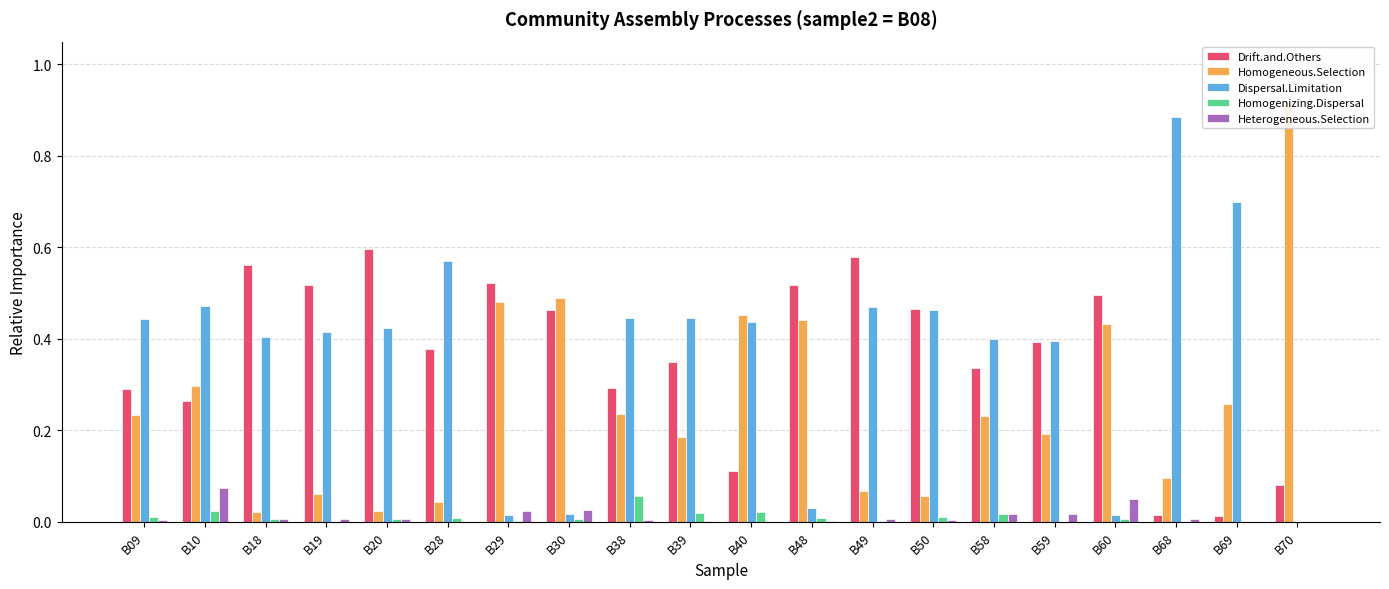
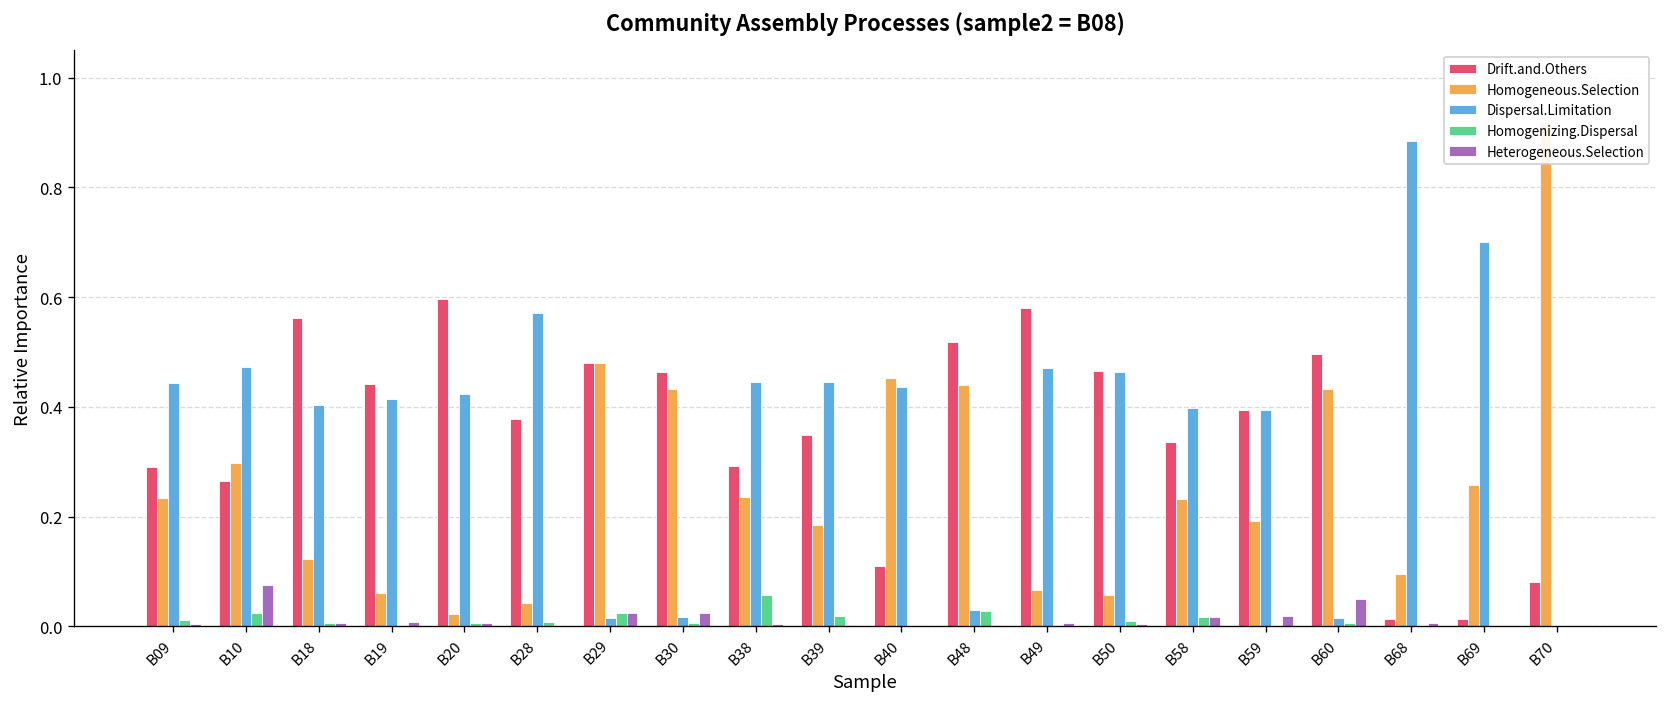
  {
    "Drift.and.Others": {
      "B09": 0.29,
      "B10": 0.26,
      "B18": 0.56,
-     "B19": 0.52,
+     "B19": 0.44,
      "B20": 0.60,
      "B28": 0.38,
-     "B29": 0.52,
+     "B29": 0.48,
      "B30": 0.46,
      "B38": 0.29,
      "B39": 0.35,
      "B40": 0.11,
      "B48": 0.52,
      "B49": 0.58,
      "B50": 0.47,
      "B58": 0.34,
      "B59": 0.39,
      "B60": 0.50,
      "B68": 0.01,
      "B69": 0.01,
      "B70": 0.08
    },
    "Homogeneous.Selection": {
      "B09": 0.23,
      "B10": 0.30,
-     "B18": 0.02,
+     "B18": 0.12,
      "B19": 0.06,
      "B20": 0.02,
      "B28": 0.04,
      "B29": 0.48,
-     "B30": 0.49,
+     "B30": 0.43,
      "B38": 0.24,
      "B39": 0.18,
      "B40": 0.45,
      "B48": 0.44,
      "B49": 0.07,
      "B50": 0.06,
      "B58": 0.23,
      "B59": 0.19,
      "B60": 0.43,
      "B68": 0.10,
      "B69": 0.26
    },
    "Dispersal.Limitation": {
      "B09": 0.44,
      "B10": 0.47,
      "B18": 0.40,
      "B19": 0.41,
      "B20": 0.42,
      "B28": 0.57,
      "B29": 0.02,
      "B30": 0.02,
      "B38": 0.45,
      "B39": 0.45,
      "B40": 0.44,
      "B48": 0.03,
      "B49": 0.47,
      "B50": 0.46,
      "B58": 0.40,
      "B59": 0.39,
      "B60": 0.02,
      "B68": 0.88,
      "B69": 0.70,
      "B70": 0.00
    },
    "Homogenizing.Dispersal": {
      "B09": 0.01,
      "B10": 0.02,
      "B18": 0.01,
      "B19": 0.00,
      "B20": 0.01,
      "B28": 0.01,
-     "B29": 0.00,
+     "B29": 0.02,
      "B30": 0.01,
      "B38": 0.06,
      "B39": 0.02,
-     "B40": 0.02,
-     "B48": 0.01,
+     "B40": 0.00,
+     "B48": 0.03,
      "B50": 0.01,
      "B58": 0.02,
      "B60": 0.01
    },
    "Heterogeneous.Selection": {
      "B10": 0.07,
      "B18": 0.01,
      "B19": 0.01,
      "B20": 0.01,
      "B28": 0.00,
      "B29": 0.02,
      "B30": 0.02,
      "B40": 0.00,
      "B49": 0.01,
      "B58": 0.02,
      "B59": 0.02,
      "B60": 0.05,
      "B68": 0.01,
      "B69": 0.00,
      "B70": 0.00
    }
  }
